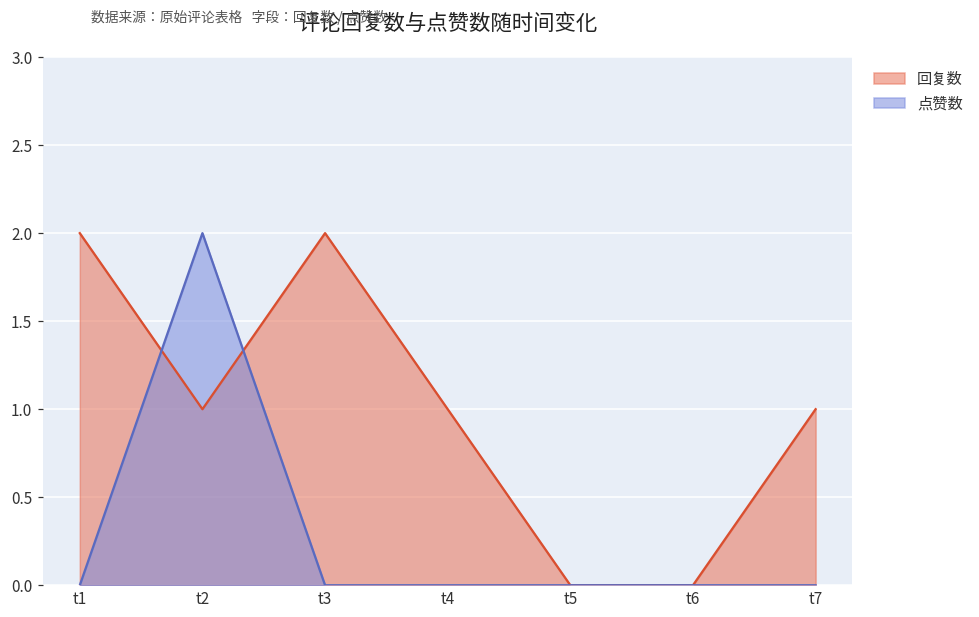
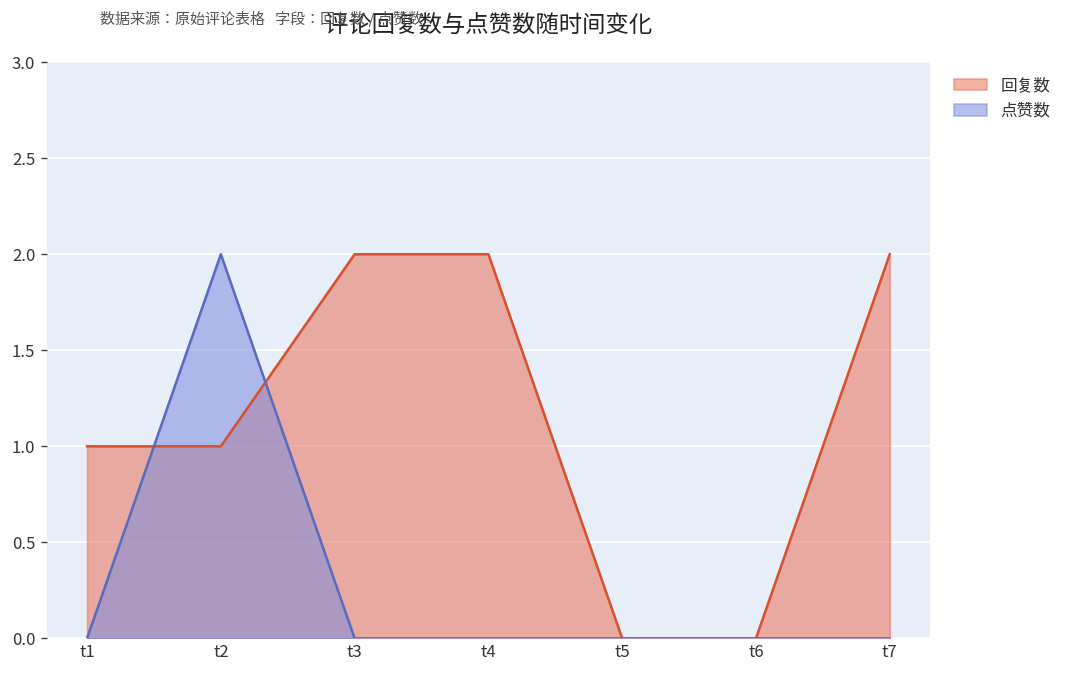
  {
    "回复数": {
-     "t1": 2,
+     "t1": 1,
      "t2": 1,
      "t3": 2,
-     "t4": 1,
-     "t7": 1
+     "t4": 2,
+     "t7": 2
    },
    "点赞数": {
      "t1": 0,
      "t2": 2,
      "t3": 0,
      "t4": 0,
      "t7": 0
    }
  }
